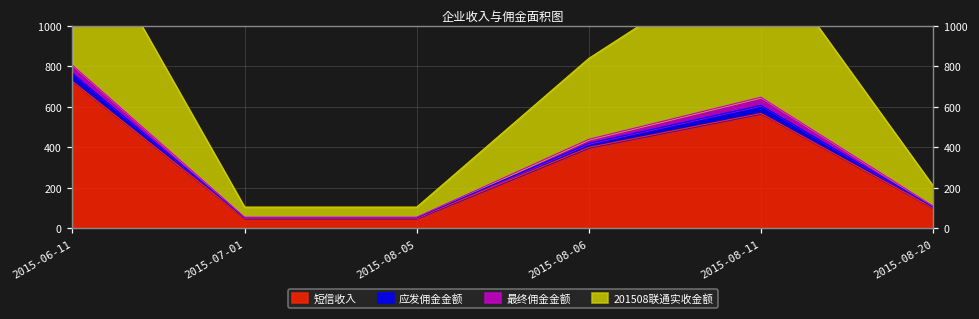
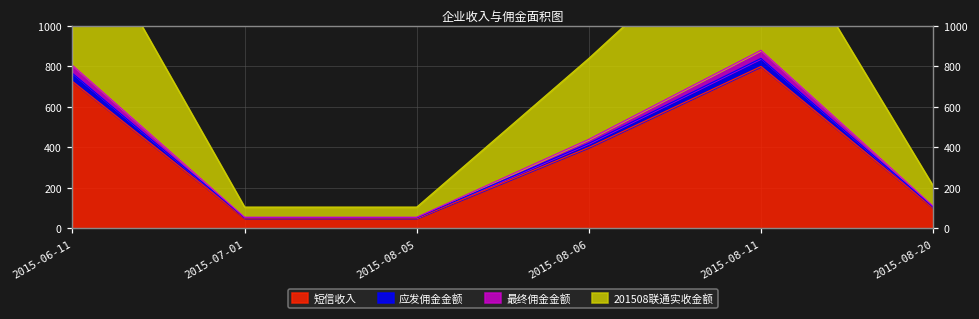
  {
    "短信收入": {
      "2015-06-11": 730,
      "2015-08-06": 400,
-     "2015-08-11": 570
+     "2015-08-11": 800
    },
    "应发佣金金额": {
      "2015-06-11": 40,
      "2015-08-06": 20,
      "2015-08-11": 40
    },
    "最终佣金金额": {
      "2015-06-11": 40,
      "2015-08-06": 20,
      "2015-08-11": 40
    },
    "201508联通实收金额": {
      "2015-07-01": 50,
      "2015-08-05": 50,
      "2015-08-06": 400,
      "2015-08-20": 100
    }
  }
